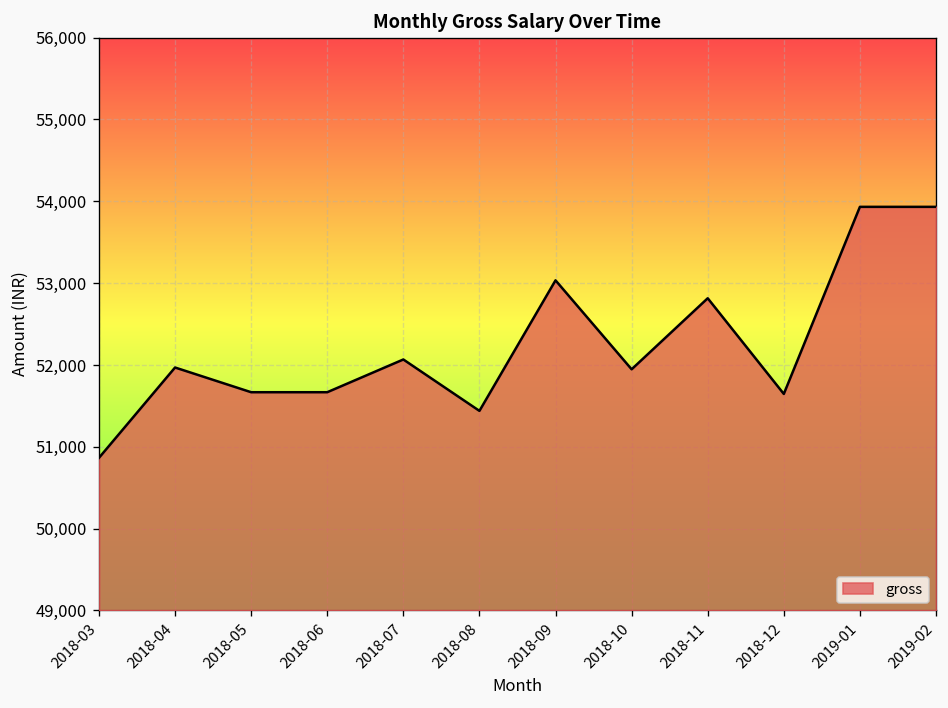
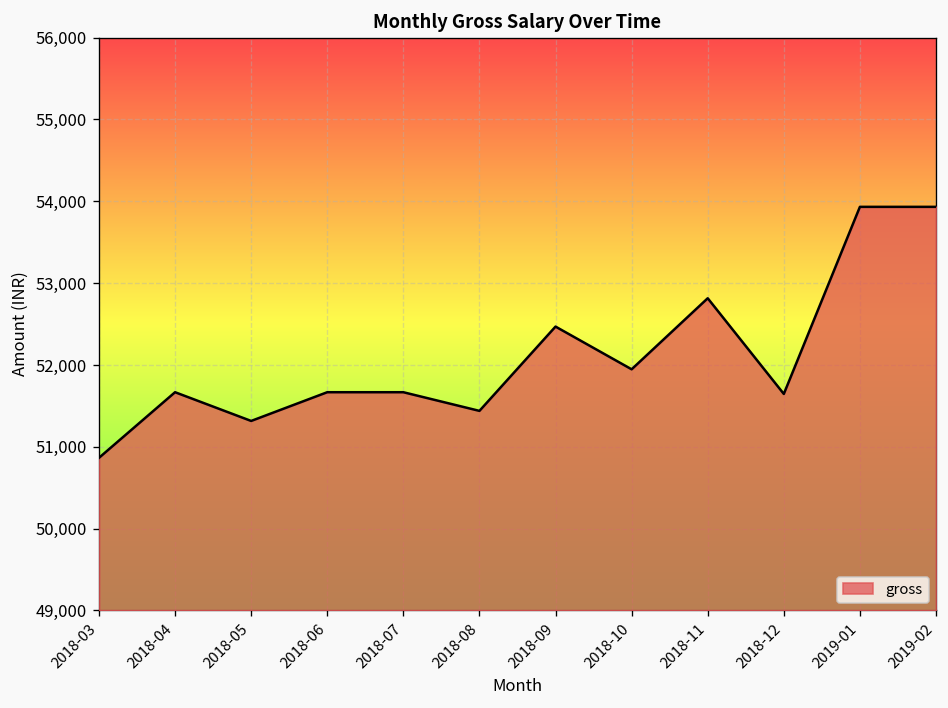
  {
    "2018-03": "50,900",
-   "2018-04": "52,000",
-   "2018-05": "51,700",
+   "2018-04": "51,700",
+   "2018-05": "51,300",
    "2018-06": "51,700",
-   "2018-07": "52,100",
+   "2018-07": "51,700",
    "2018-08": "51,400",
-   "2018-09": "53,000",
+   "2018-09": "52,500",
    "2018-10": "51,900",
    "2018-11": "52,800",
    "2018-12": "51,600",
    "2019-01": "53,900",
    "2019-02": "53,900"
  }
